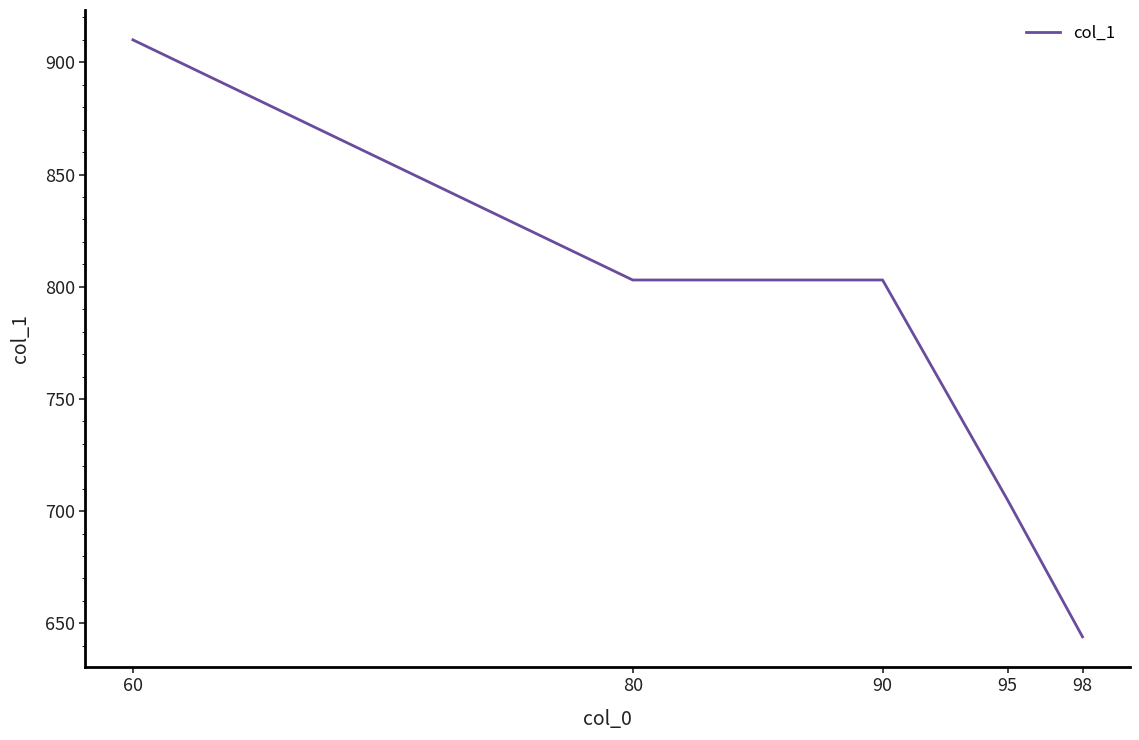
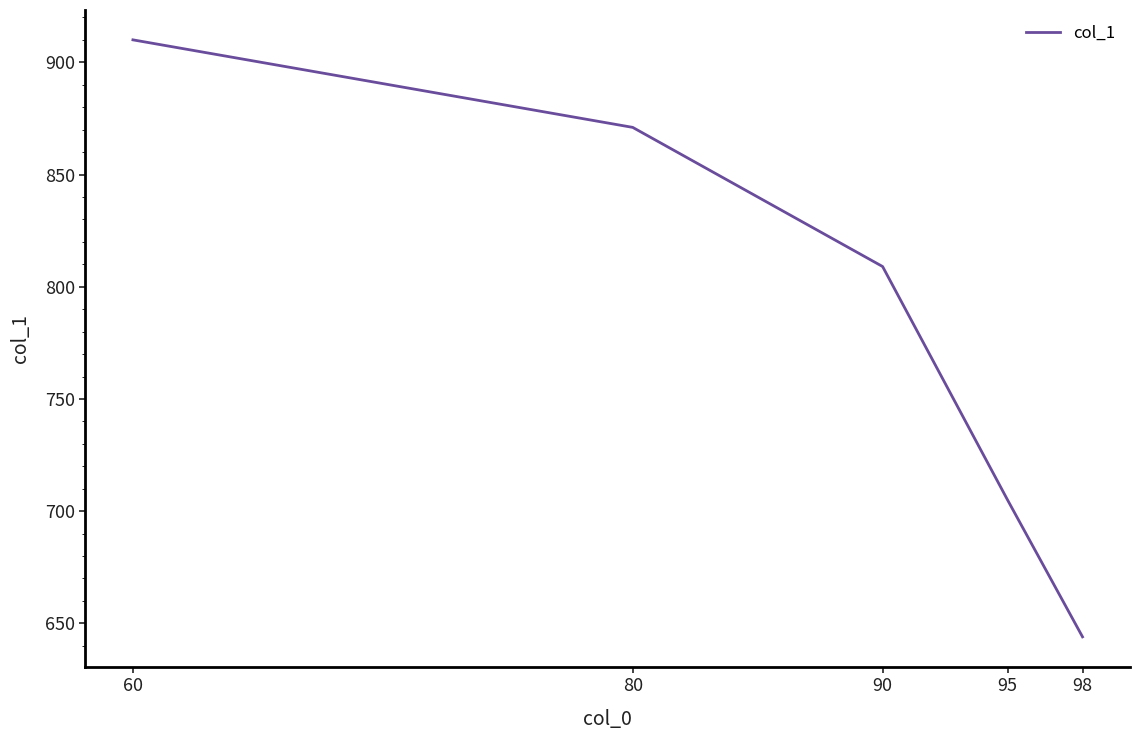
  {
    "60": 910,
-   "80": 803,
-   "90": 803,
+   "80": 871,
+   "90": 809,
    "95": 705,
    "98": 644
  }
